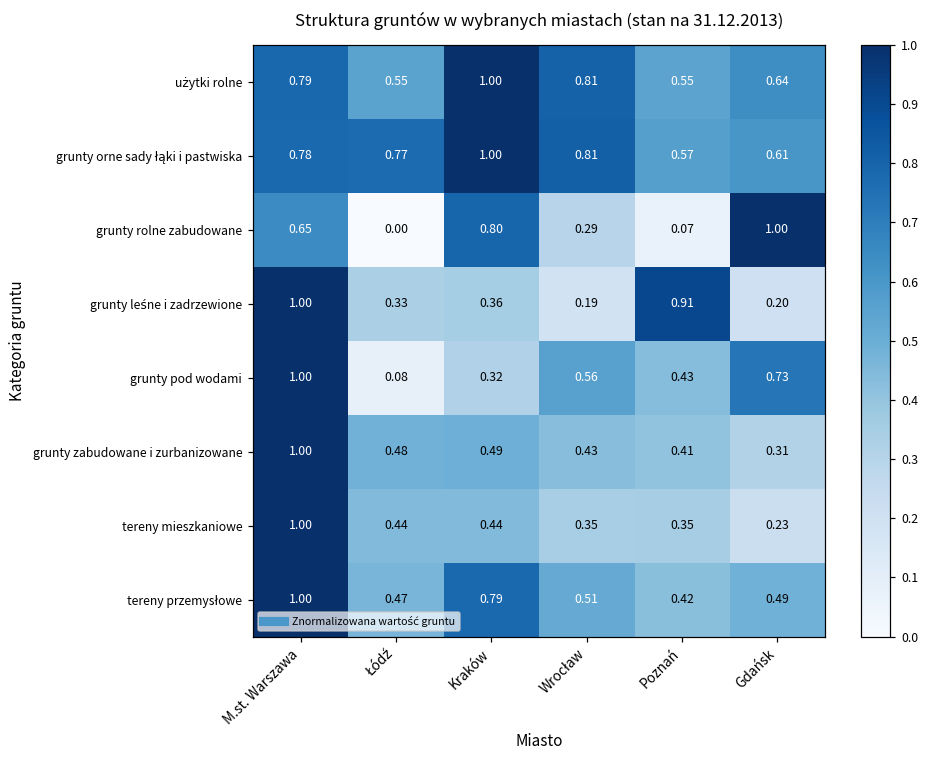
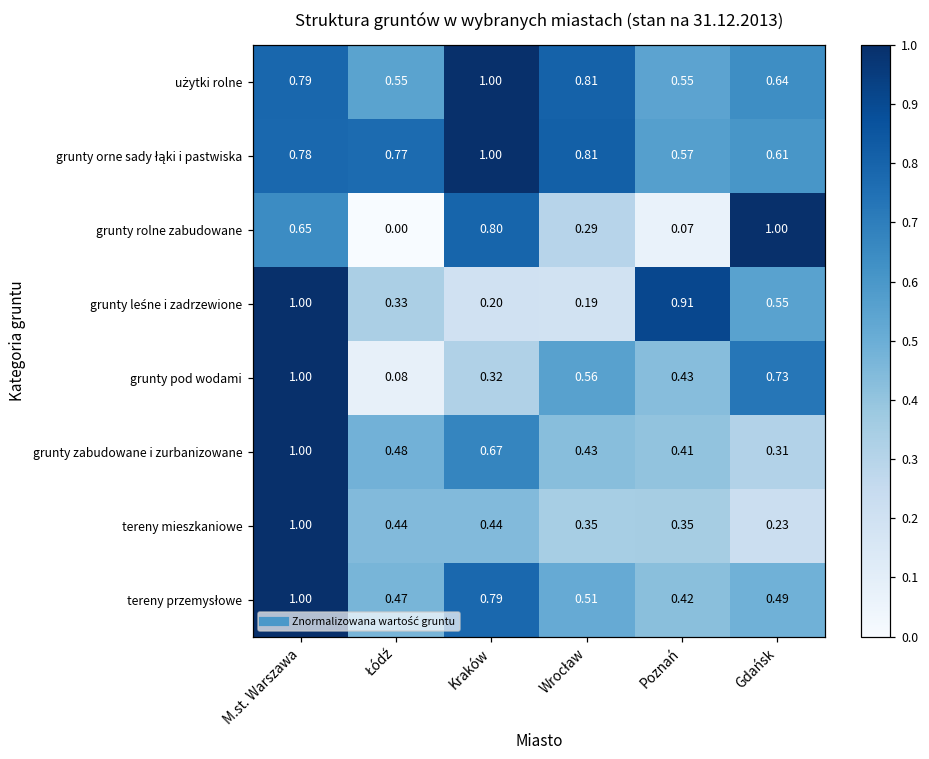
  {
    "użytki rolne": {
      "M.st. Warszawa": 0.79,
      "Łódź": 0.55,
      "Kraków": 1.00,
      "Wrocław": 0.81,
      "Poznań": 0.55,
      "Gdańsk": 0.64
    },
    "grunty orne sady łąki i pastwiska": {
      "M.st. Warszawa": 0.78,
      "Łódź": 0.77,
      "Kraków": 1.00,
      "Wrocław": 0.81,
      "Poznań": 0.57,
      "Gdańsk": 0.61
    },
    "grunty rolne zabudowane": {
      "M.st. Warszawa": 0.65,
      "Łódź": 0.00,
      "Kraków": 0.80,
      "Wrocław": 0.29,
      "Poznań": 0.07,
      "Gdańsk": 1.00
    },
    "grunty leśne i zadrzewione": {
      "M.st. Warszawa": 1.00,
      "Łódź": 0.33,
-     "Kraków": 0.36,
+     "Kraków": 0.20,
      "Wrocław": 0.19,
      "Poznań": 0.91,
-     "Gdańsk": 0.20
+     "Gdańsk": 0.55
    },
    "grunty pod wodami": {
      "M.st. Warszawa": 1.00,
      "Łódź": 0.08,
      "Kraków": 0.32,
      "Wrocław": 0.56,
      "Poznań": 0.43,
      "Gdańsk": 0.73
    },
    "grunty zabudowane i zurbanizowane": {
      "M.st. Warszawa": 1.00,
      "Łódź": 0.48,
-     "Kraków": 0.49,
+     "Kraków": 0.67,
      "Wrocław": 0.43,
      "Poznań": 0.41,
      "Gdańsk": 0.31
    },
    "tereny mieszkaniowe": {
      "M.st. Warszawa": 1.00,
      "Łódź": 0.44,
      "Kraków": 0.44,
      "Wrocław": 0.35,
      "Poznań": 0.35,
      "Gdańsk": 0.23
    },
    "tereny przemysłowe": {
      "M.st. Warszawa": 1.00,
      "Łódź": 0.47,
      "Kraków": 0.79,
      "Wrocław": 0.51,
      "Poznań": 0.42,
      "Gdańsk": 0.49
    }
  }
